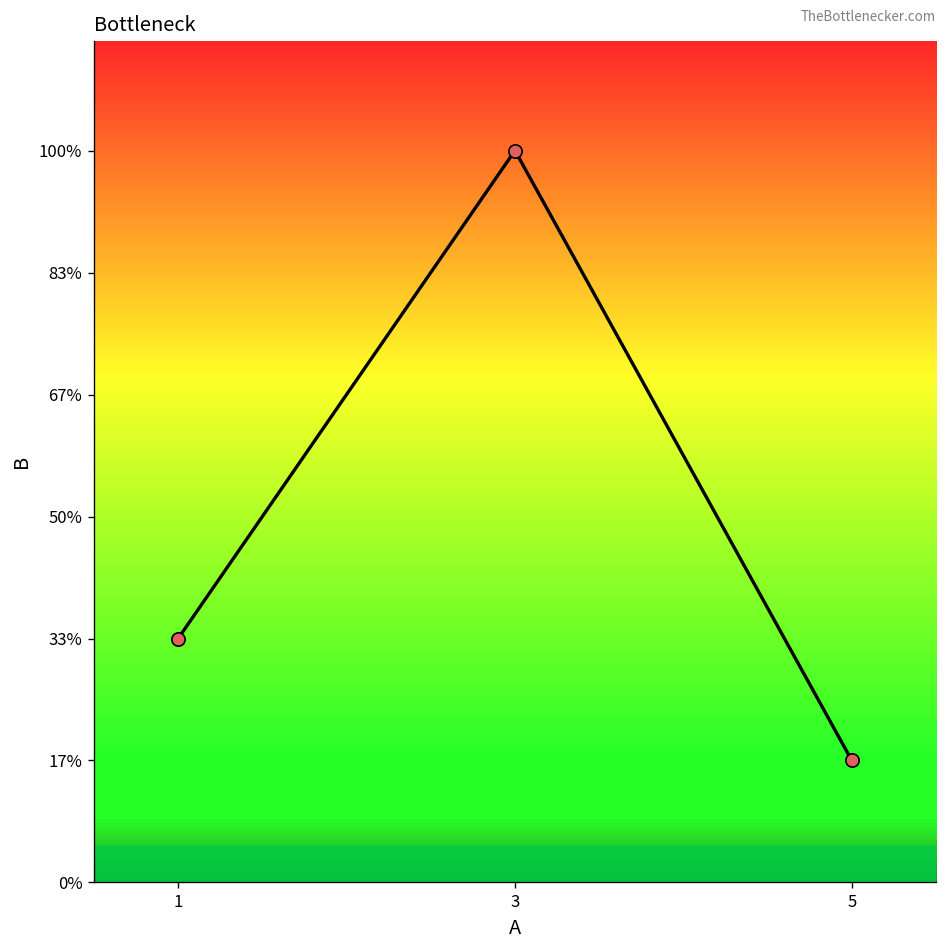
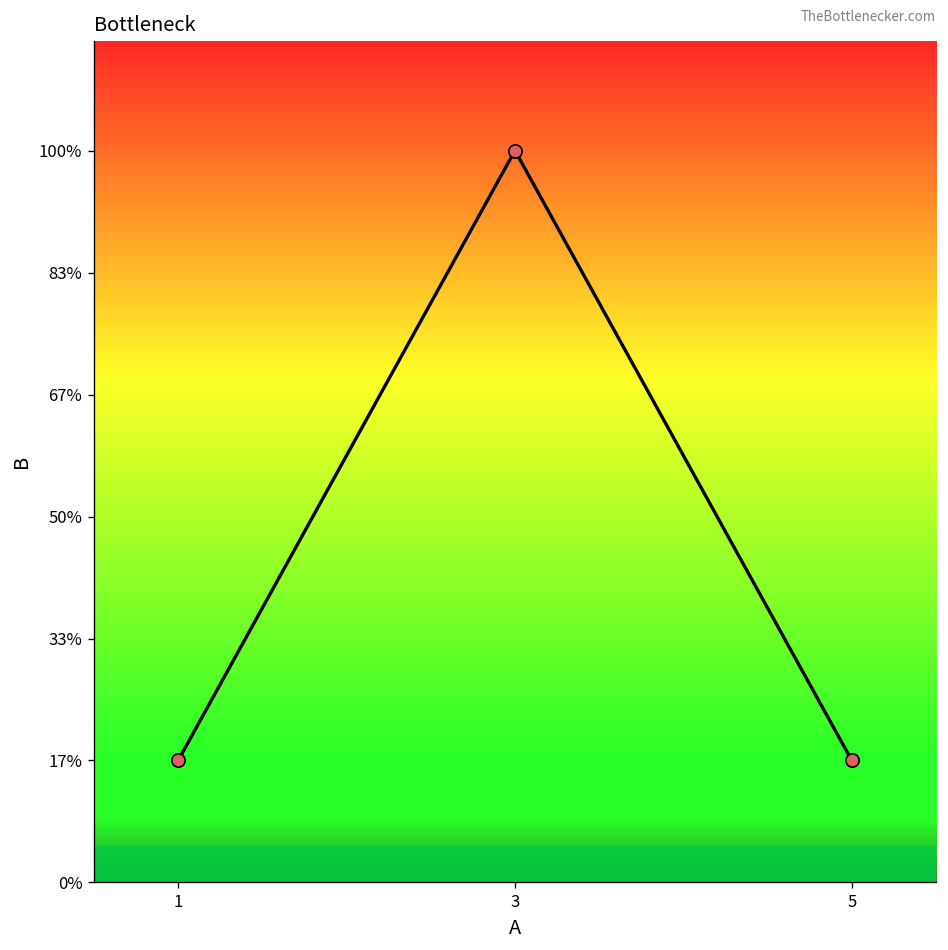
  {
-   "1": "33%",
+   "1": "17%",
    "3": "100%",
    "5": "17%"
  }
